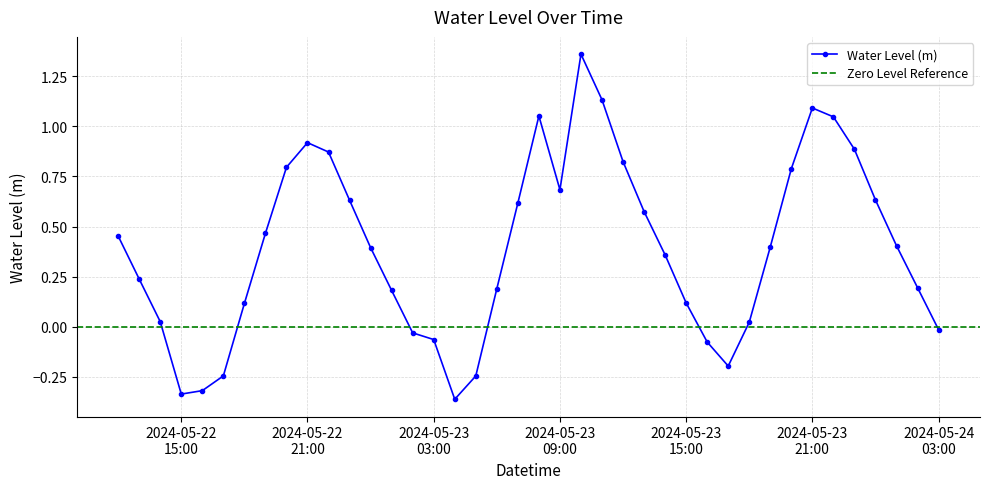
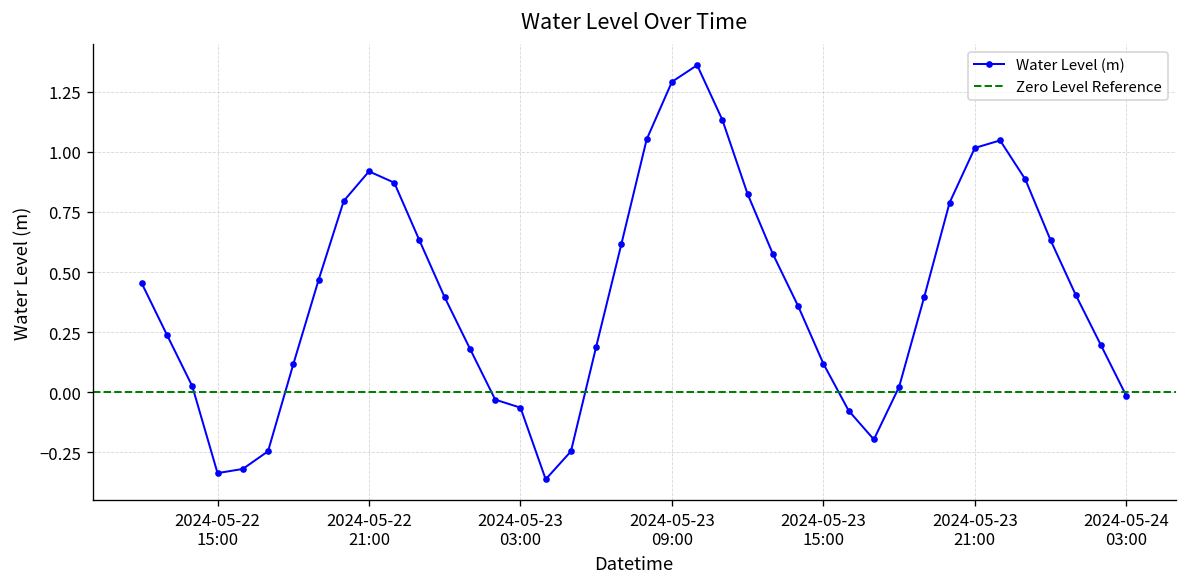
  {
    "2024-05-22 15:00": -0.34,
    "2024-05-22 21:00": 0.92,
    "2024-05-23 03:00": -0.06,
-   "2024-05-23 09:00": 0.68,
+   "2024-05-23 09:00": 1.29,
    "2024-05-23 15:00": 0.12,
-   "2024-05-23 21:00": 1.09,
+   "2024-05-23 21:00": 1.02,
    "2024-05-24 03:00": -0.01
  }
